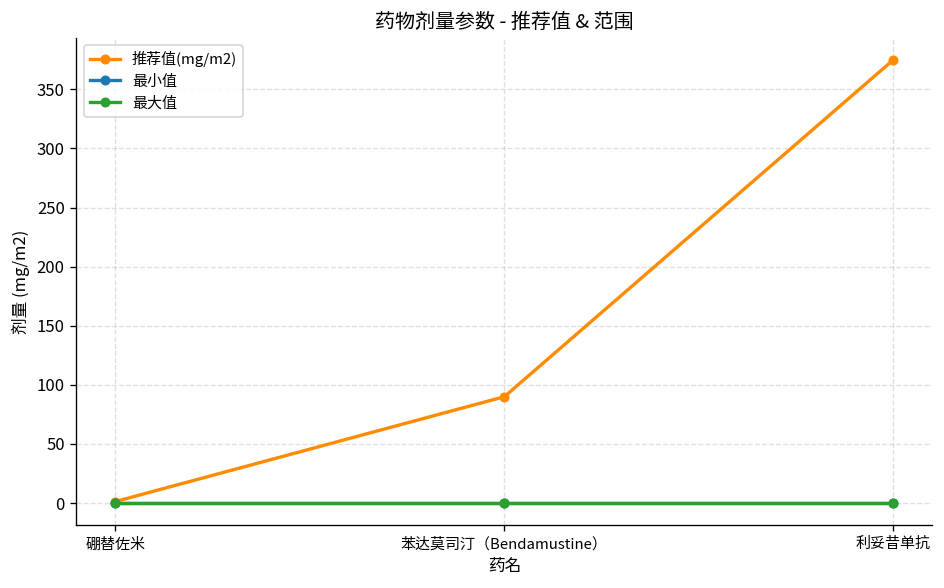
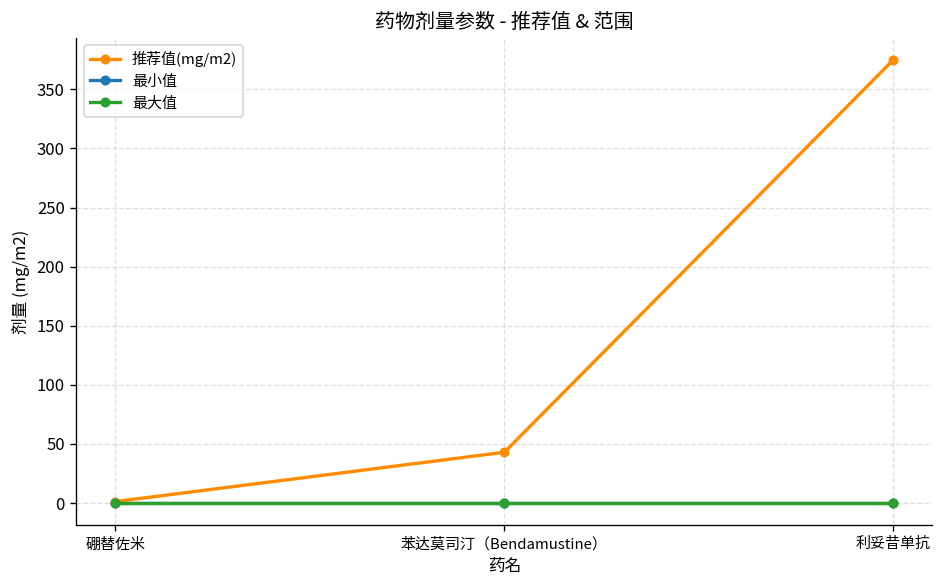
  {
    "推荐值(mg/m2)": {
-     "苯达莫司汀（Bendamustine）": 90,
+     "苯达莫司汀（Bendamustine）": 40,
      "利妥昔单抗": 380
    },
    "最大值": {
      "苯达莫司汀（Bendamustine）": 0,
      "利妥昔单抗": 0
    }
  }
